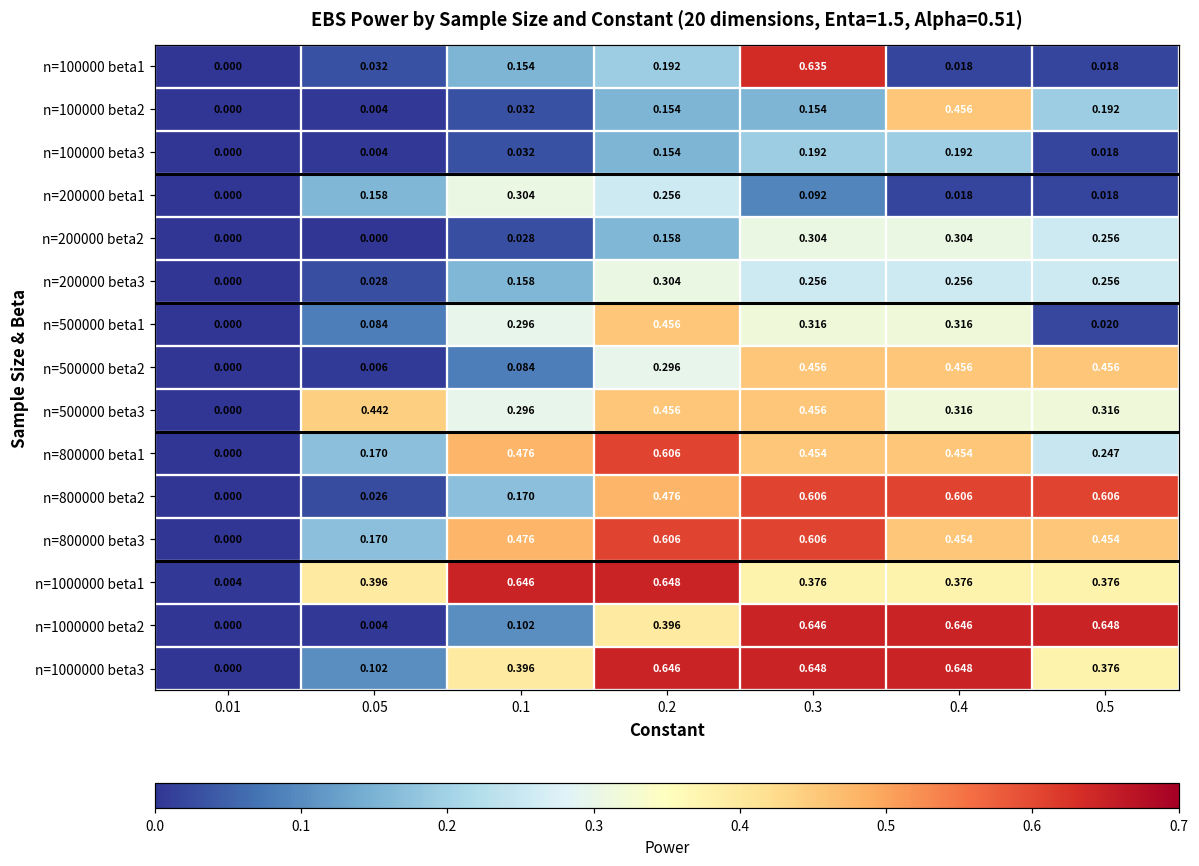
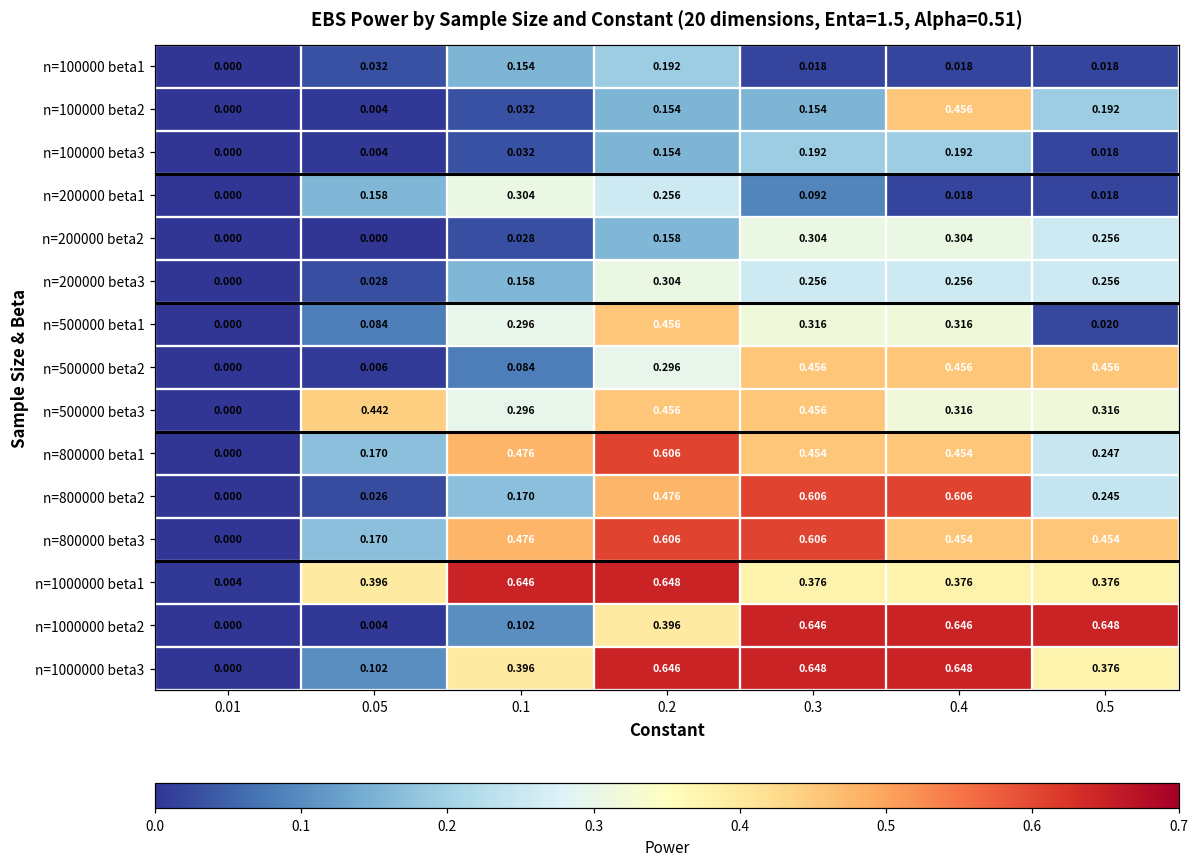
  {
    "n=100000 beta1": {
      "0.01": 0.000,
      "0.05": 0.032,
      "0.1": 0.154,
      "0.2": 0.192,
-     "0.3": 0.635,
+     "0.3": 0.018,
      "0.4": 0.018,
      "0.5": 0.018
    },
    "n=100000 beta2": {
      "0.01": 0.000,
      "0.05": 0.004,
      "0.1": 0.032,
      "0.2": 0.154,
      "0.3": 0.154,
      "0.4": 0.456,
      "0.5": 0.192
    },
    "n=100000 beta3": {
      "0.01": 0.000,
      "0.05": 0.004,
      "0.1": 0.032,
      "0.2": 0.154,
      "0.3": 0.192,
      "0.4": 0.192,
      "0.5": 0.018
    },
    "n=200000 beta1": {
      "0.01": 0.000,
      "0.05": 0.158,
      "0.1": 0.304,
      "0.2": 0.256,
      "0.3": 0.092,
      "0.4": 0.018,
      "0.5": 0.018
    },
    "n=200000 beta2": {
      "0.01": 0.000,
      "0.05": 0.000,
      "0.1": 0.028,
      "0.2": 0.158,
      "0.3": 0.304,
      "0.4": 0.304,
      "0.5": 0.256
    },
    "n=200000 beta3": {
      "0.01": 0.000,
      "0.05": 0.028,
      "0.1": 0.158,
      "0.2": 0.304,
      "0.3": 0.256,
      "0.4": 0.256,
      "0.5": 0.256
    },
    "n=500000 beta1": {
      "0.01": 0.000,
      "0.05": 0.084,
      "0.1": 0.296,
      "0.2": 0.456,
      "0.3": 0.316,
      "0.4": 0.316,
      "0.5": 0.020
    },
    "n=500000 beta2": {
      "0.01": 0.000,
      "0.05": 0.006,
      "0.1": 0.084,
      "0.2": 0.296,
      "0.3": 0.456,
      "0.4": 0.456,
      "0.5": 0.456
    },
    "n=500000 beta3": {
      "0.01": 0.000,
      "0.05": 0.442,
      "0.1": 0.296,
      "0.2": 0.456,
      "0.3": 0.456,
      "0.4": 0.316,
      "0.5": 0.316
    },
    "n=800000 beta1": {
      "0.01": 0.000,
      "0.05": 0.170,
      "0.1": 0.476,
      "0.2": 0.606,
      "0.3": 0.454,
      "0.4": 0.454,
      "0.5": 0.247
    },
    "n=800000 beta2": {
      "0.01": 0.000,
      "0.05": 0.026,
      "0.1": 0.170,
      "0.2": 0.476,
      "0.3": 0.606,
      "0.4": 0.606,
-     "0.5": 0.606
+     "0.5": 0.245
    },
    "n=800000 beta3": {
      "0.01": 0.000,
      "0.05": 0.170,
      "0.1": 0.476,
      "0.2": 0.606,
      "0.3": 0.606,
      "0.4": 0.454,
      "0.5": 0.454
    },
    "n=1000000 beta1": {
      "0.01": 0.004,
      "0.05": 0.396,
      "0.1": 0.646,
      "0.2": 0.648,
      "0.3": 0.376,
      "0.4": 0.376,
      "0.5": 0.376
    },
    "n=1000000 beta2": {
      "0.01": 0.000,
      "0.05": 0.004,
      "0.1": 0.102,
      "0.2": 0.396,
      "0.3": 0.646,
      "0.4": 0.646,
      "0.5": 0.648
    },
    "n=1000000 beta3": {
      "0.01": 0.000,
      "0.05": 0.102,
      "0.1": 0.396,
      "0.2": 0.646,
      "0.3": 0.648,
      "0.4": 0.648,
      "0.5": 0.376
    }
  }
